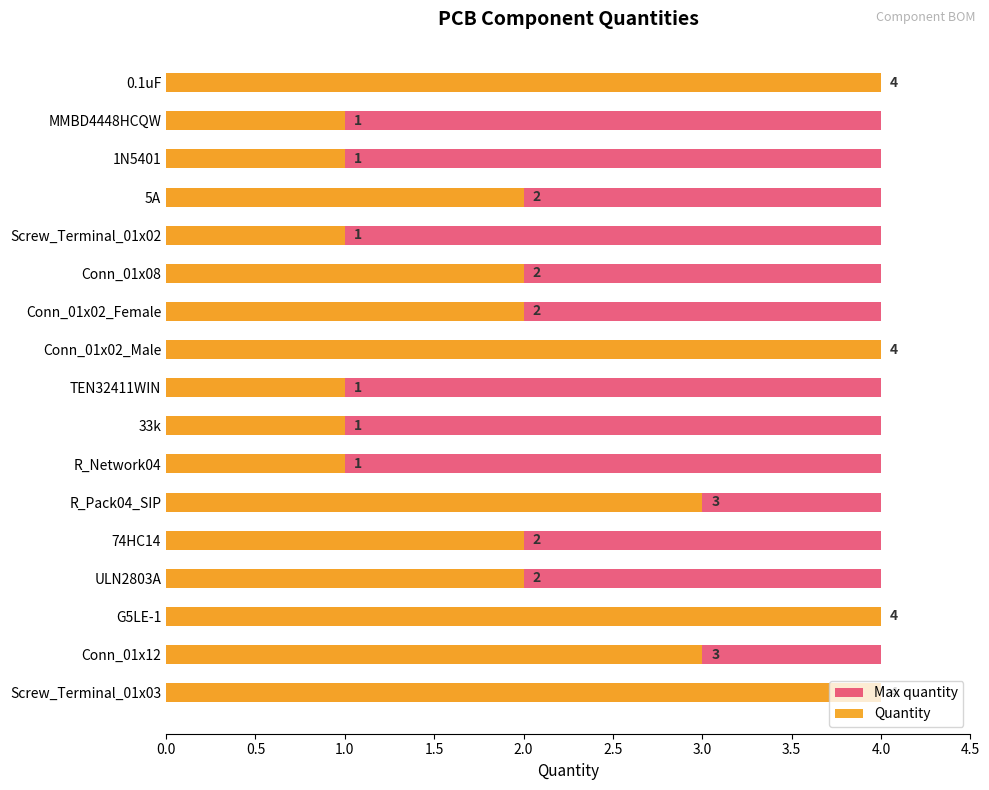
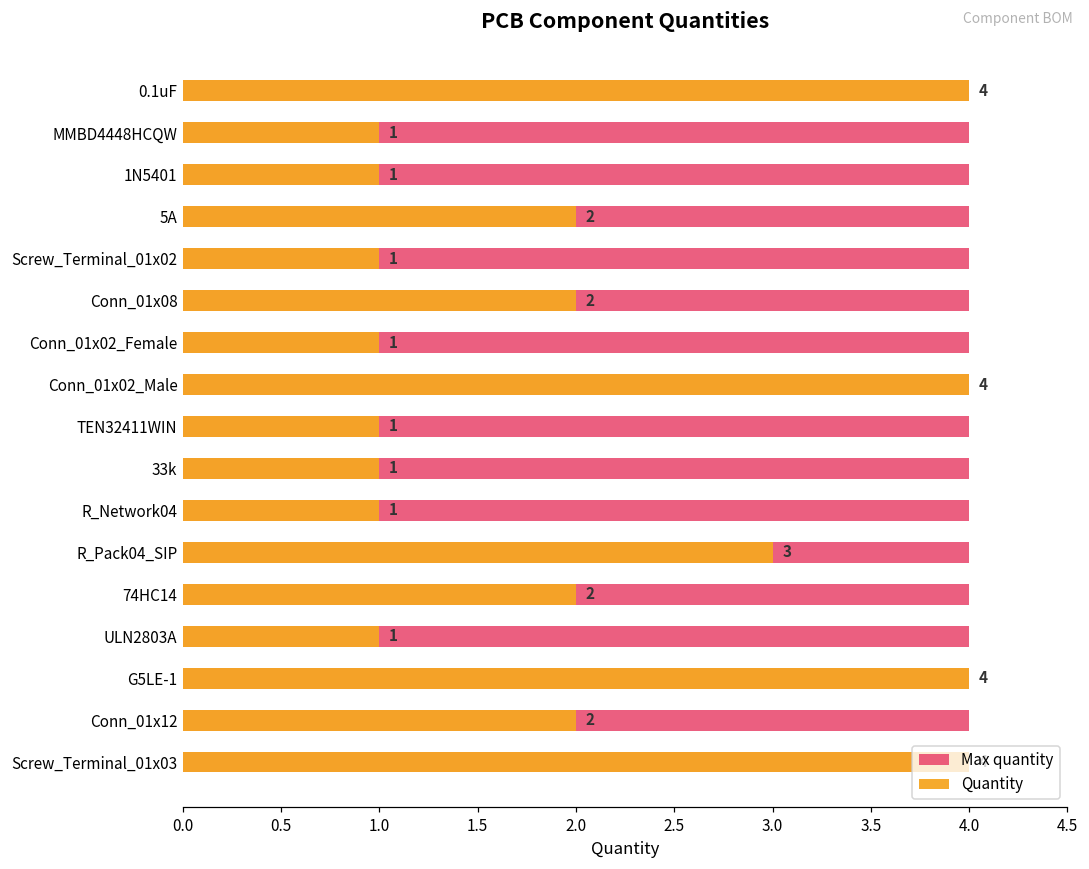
  {
    "Max quantity": {
      "0.1uF": 4,
      "Conn_01x02_Male": 4,
      "G5LE-1": 4
    },
    "Quantity": {
      "0.1uF": 4,
-     "Conn_01x02_Female": 2,
+     "Conn_01x02_Female": 1,
      "Conn_01x02_Male": 4,
-     "ULN2803A": 2,
+     "ULN2803A": 1,
      "G5LE-1": 4,
-     "Conn_01x12": 3
+     "Conn_01x12": 2
    }
  }
